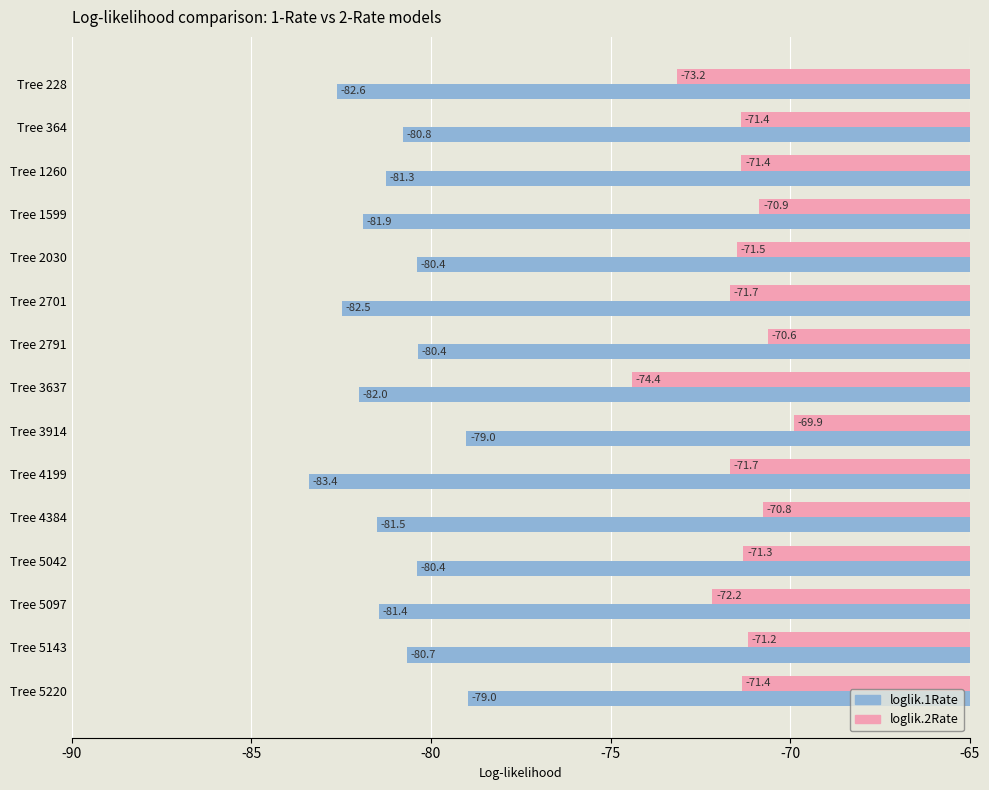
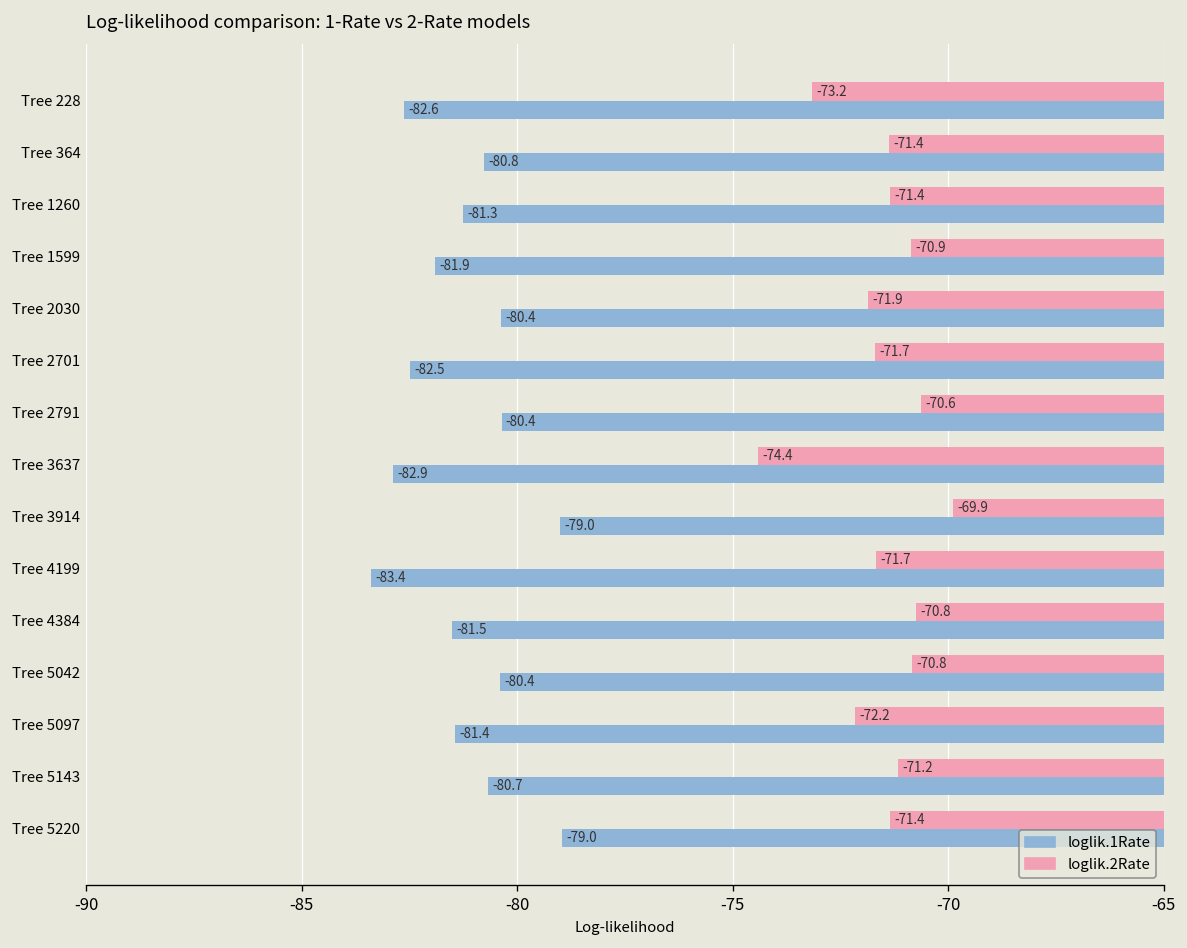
  {
    "loglik.1Rate": {
      "Tree 228": -82.6,
      "Tree 364": -80.8,
      "Tree 1260": -81.3,
      "Tree 1599": -81.9,
      "Tree 2030": -80.4,
      "Tree 2701": -82.5,
      "Tree 2791": -80.4,
-     "Tree 3637": -82.0,
+     "Tree 3637": -82.9,
      "Tree 3914": -79.0,
      "Tree 4199": -83.4,
      "Tree 4384": -81.5,
      "Tree 5042": -80.4,
      "Tree 5097": -81.4,
      "Tree 5143": -80.7,
      "Tree 5220": -79.0
    },
    "loglik.2Rate": {
      "Tree 228": -73.2,
      "Tree 364": -71.4,
      "Tree 1260": -71.4,
      "Tree 1599": -70.9,
-     "Tree 2030": -71.5,
+     "Tree 2030": -71.9,
      "Tree 2701": -71.7,
      "Tree 2791": -70.6,
      "Tree 3637": -74.4,
      "Tree 3914": -69.9,
      "Tree 4199": -71.7,
      "Tree 4384": -70.8,
-     "Tree 5042": -71.3,
+     "Tree 5042": -70.8,
      "Tree 5097": -72.2,
      "Tree 5143": -71.2,
      "Tree 5220": -71.4
    }
  }
